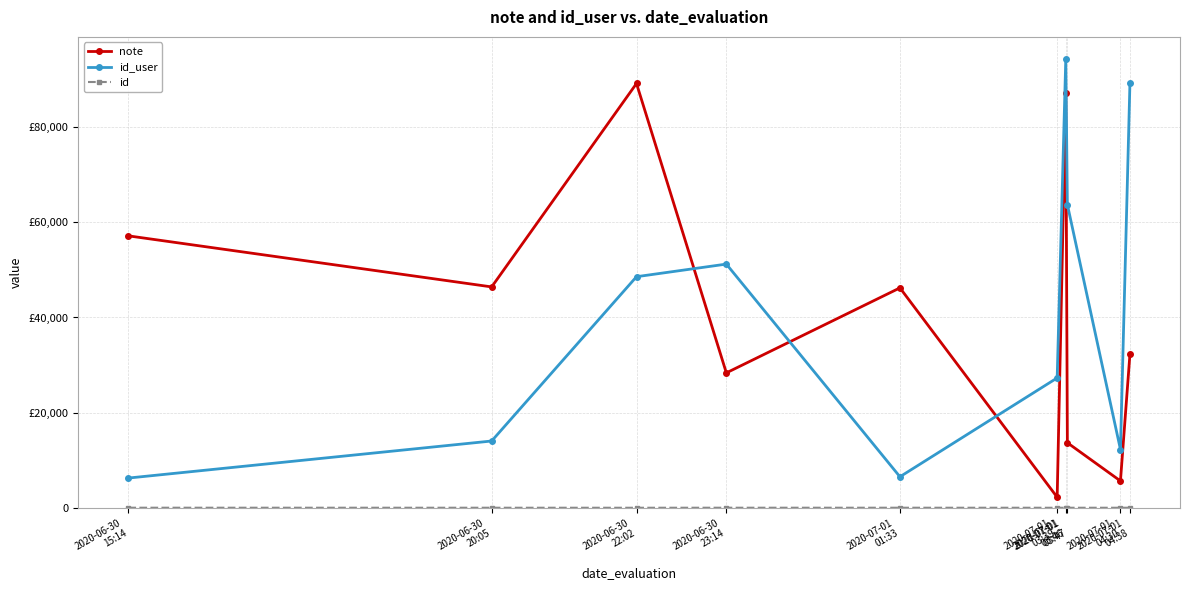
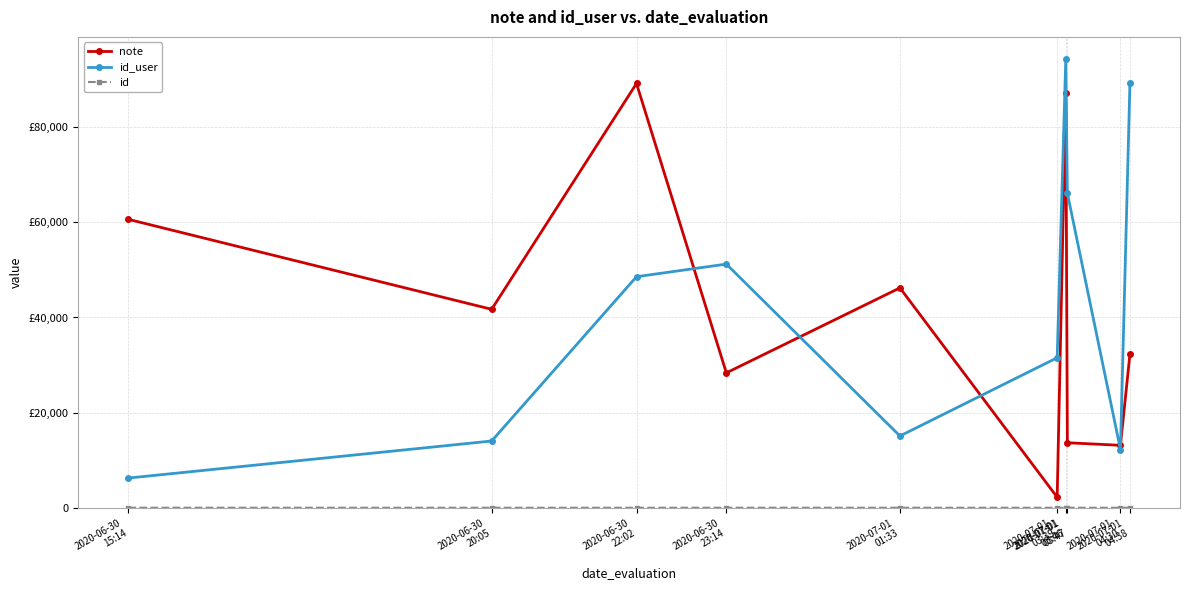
  {
    "note": {
-     "2020-06-30 15:14": "£57,000",
-     "2020-06-30 20:05": "£46,000",
+     "2020-06-30 15:14": "£61,000",
+     "2020-06-30 20:05": "£42,000",
      "2020-06-30 22:02": "£89,000",
      "2020-06-30 23:14": "£28,000",
      "2020-07-01 01:33": "£46,000",
      "2020-07-01 03:39": "£2,000",
      "2020-07-01 03:46": "£87,000",
      "2020-07-01 03:47": "£14,000",
-     "2020-07-01 04:30": "£6,000",
+     "2020-07-01 04:30": "£13,000",
      "2020-07-01 04:38": "£32,000"
    },
    "id_user": {
      "2020-06-30 15:14": "£6,000",
      "2020-06-30 20:05": "£14,000",
      "2020-06-30 22:02": "£49,000",
      "2020-06-30 23:14": "£51,000",
-     "2020-07-01 01:33": "£7,000",
-     "2020-07-01 03:39": "£27,000",
+     "2020-07-01 01:33": "£15,000",
+     "2020-07-01 03:39": "£32,000",
      "2020-07-01 03:46": "£94,000",
-     "2020-07-01 03:47": "£64,000",
+     "2020-07-01 03:47": "£66,000",
      "2020-07-01 04:30": "£12,000",
      "2020-07-01 04:38": "£89,000"
    },
    "id": {
      "2020-06-30 15:14": "£0",
      "2020-06-30 20:05": "£0",
      "2020-06-30 22:02": "£0",
      "2020-06-30 23:14": "£0",
      "2020-07-01 01:33": "£0",
      "2020-07-01 03:39": "£0",
      "2020-07-01 03:46": "£0",
      "2020-07-01 03:47": "£0",
      "2020-07-01 04:30": "£0",
      "2020-07-01 04:38": "£0"
    }
  }
